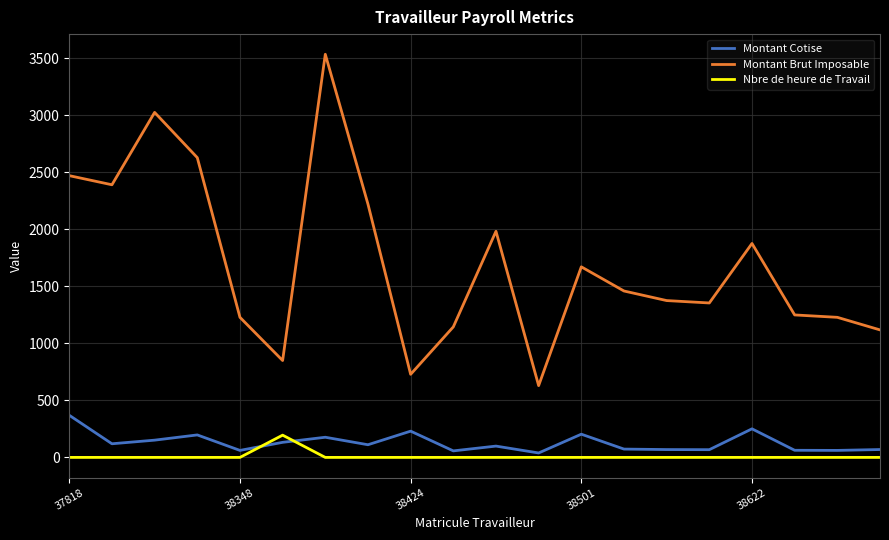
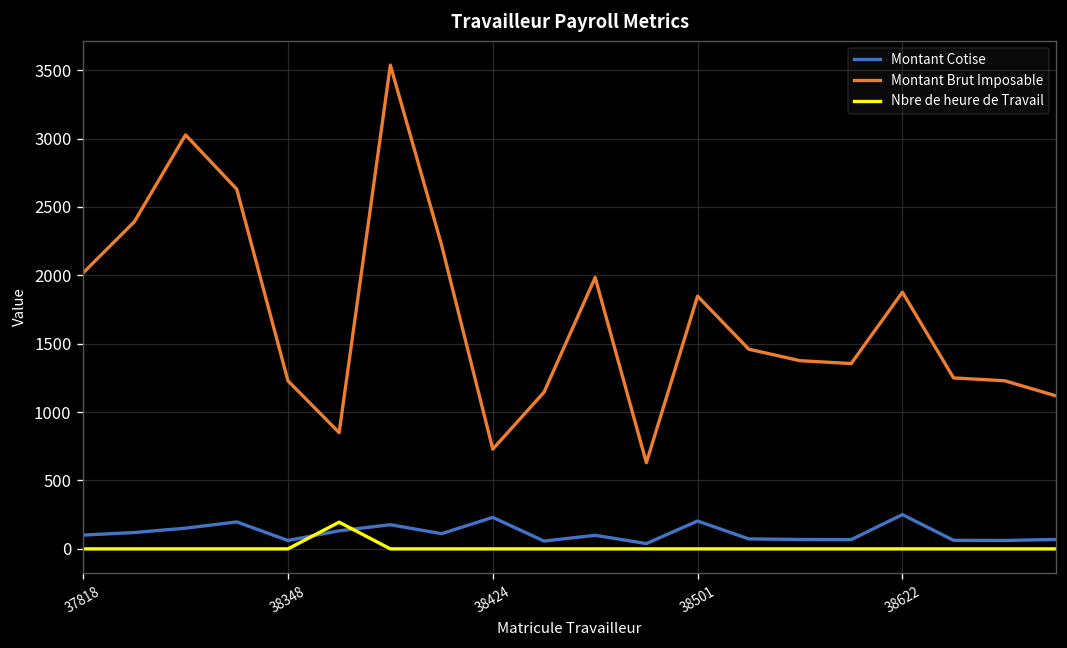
  {
    "Montant Cotise": {
-     "37818": 370,
+     "37818": 100,
      "38348": 60,
      "38424": 230,
      "38501": 200,
      "38622": 250
    },
    "Montant Brut Imposable": {
-     "37818": 2470,
+     "37818": 2020,
      "38348": 1230,
      "38424": 730,
-     "38501": 1670,
+     "38501": 1850,
      "38622": 1880
    },
    "Nbre de heure de Travail": {
      "37818": 0,
      "38348": 0,
      "38424": 0,
      "38501": 0,
      "38622": 0
    }
  }
